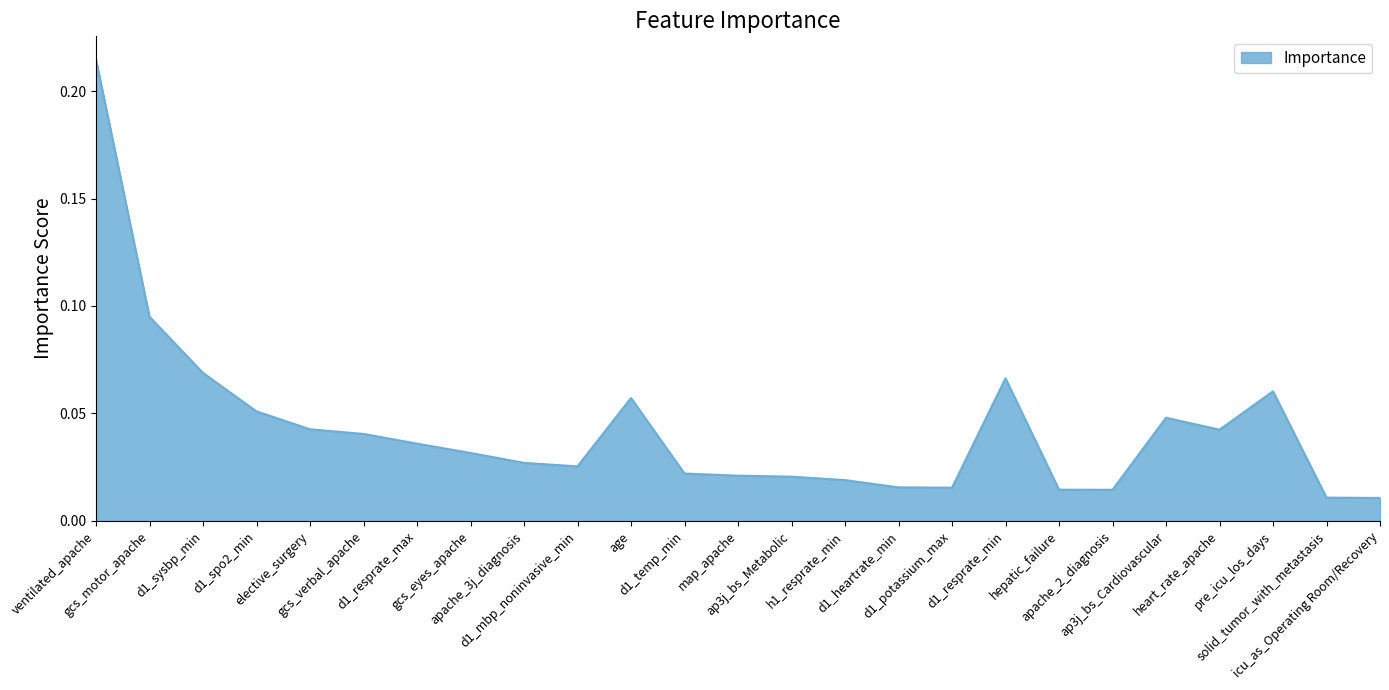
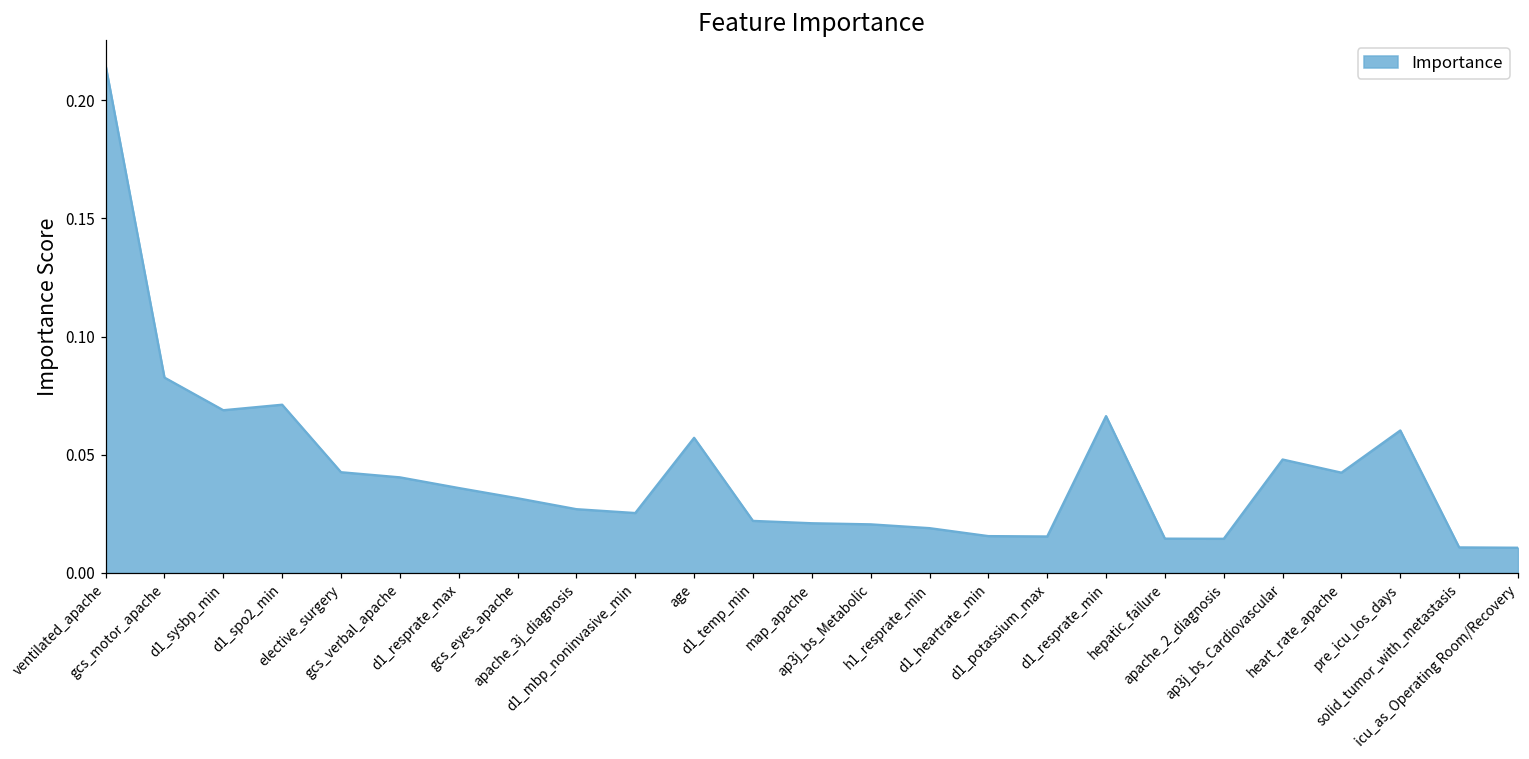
  {
    "ventilated_apache": 0.215,
-   "gcs_motor_apache": 0.095,
+   "gcs_motor_apache": 0.083,
    "d1_sysbp_min": 0.069,
-   "d1_spo2_min": 0.051,
+   "d1_spo2_min": 0.071,
    "elective_surgery": 0.043,
    "gcs_verbal_apache": 0.040,
    "d1_resprate_max": 0.036,
    "gcs_eyes_apache": 0.032,
    "apache_3j_diagnosis": 0.027,
    "d1_mbp_noninvasive_min": 0.025,
    "age": 0.057,
    "d1_temp_min": 0.022,
    "map_apache": 0.021,
    "ap3j_bs_Metabolic": 0.021,
    "h1_resprate_min": 0.019,
    "d1_heartrate_min": 0.016,
    "d1_potassium_max": 0.015,
    "d1_resprate_min": 0.066,
    "hepatic_failure": 0.015,
    "apache_2_diagnosis": 0.014,
    "ap3j_bs_Cardiovascular": 0.048,
    "heart_rate_apache": 0.042,
    "pre_icu_los_days": 0.060,
    "solid_tumor_with_metastasis": 0.011,
    "icu_as_Operating Room/Recovery": 0.011
  }
